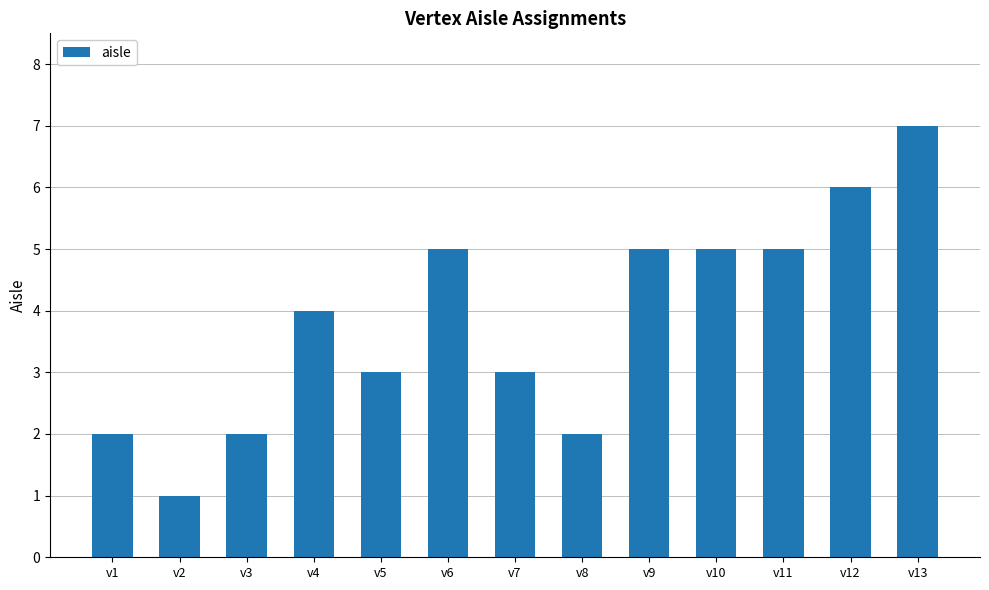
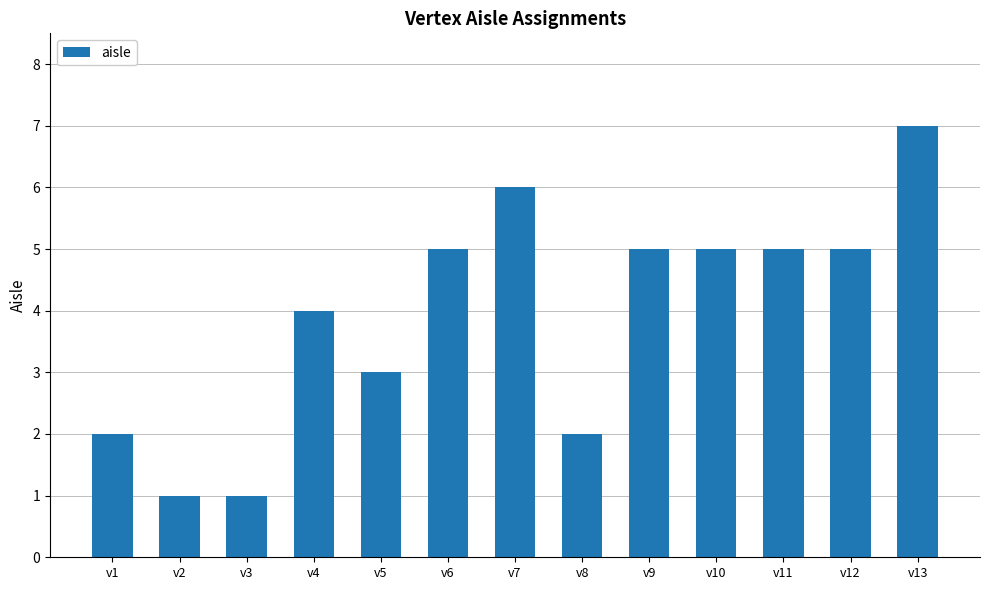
  {
    "v1": 2,
    "v2": 1,
-   "v3": 2,
+   "v3": 1,
    "v4": 4,
    "v5": 3,
    "v6": 5,
-   "v7": 3,
+   "v7": 6,
    "v8": 2,
    "v9": 5,
    "v10": 5,
    "v11": 5,
-   "v12": 6,
+   "v12": 5,
    "v13": 7
  }
